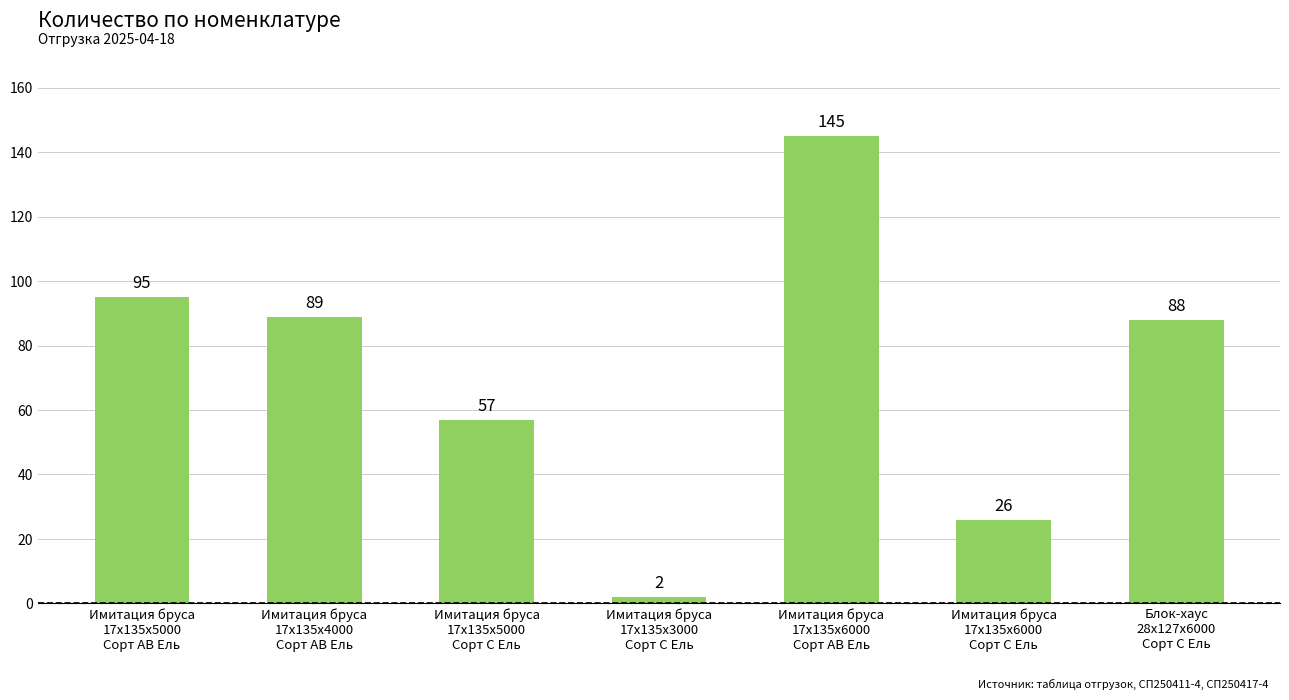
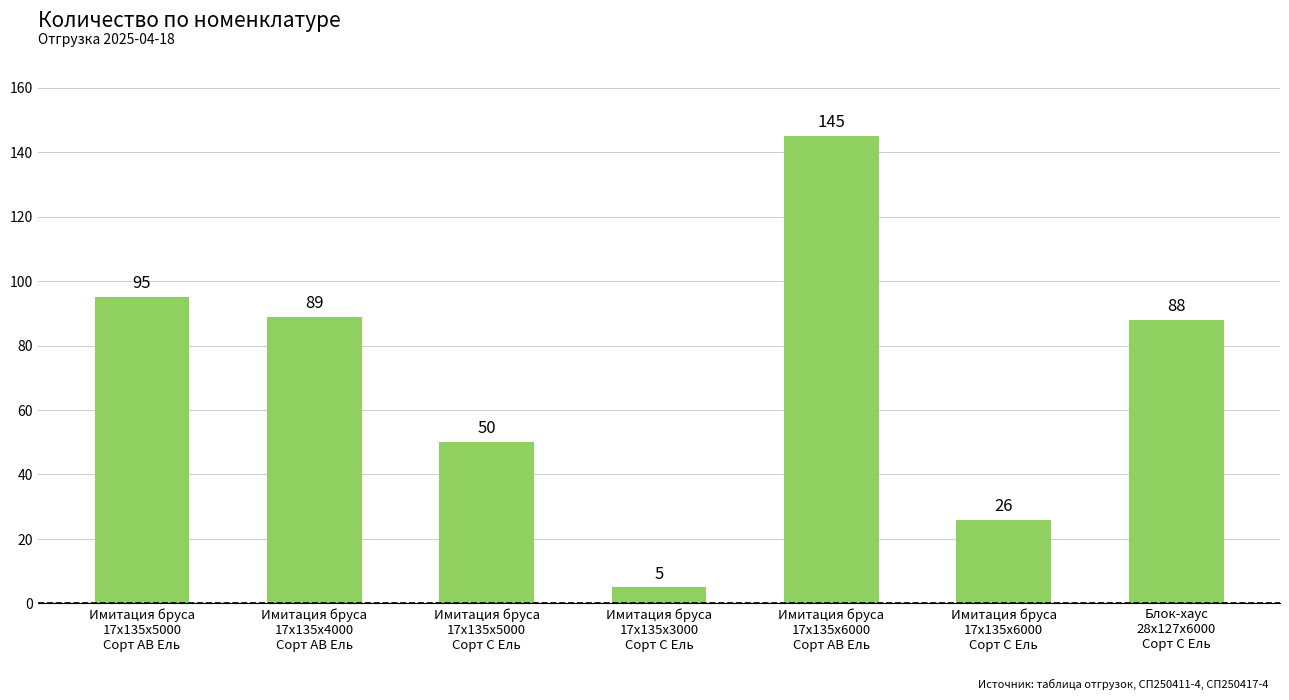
  {
    "Имитация бруса 17x135x5000 Сорт AB Ель": 95,
    "Имитация бруса 17x135x4000 Сорт AB Ель": 89,
-   "Имитация бруса 17x135x5000 Сорт C Ель": 57,
-   "Имитация бруса 17x135x3000 Сорт C Ель": 2,
+   "Имитация бруса 17x135x5000 Сорт C Ель": 50,
+   "Имитация бруса 17x135x3000 Сорт C Ель": 5,
    "Имитация бруса 17x135x6000 Сорт AB Ель": 145,
    "Имитация бруса 17x135x6000 Сорт C Ель": 26,
    "Блок-хаус 28x127x6000 Сорт C Ель": 88
  }
